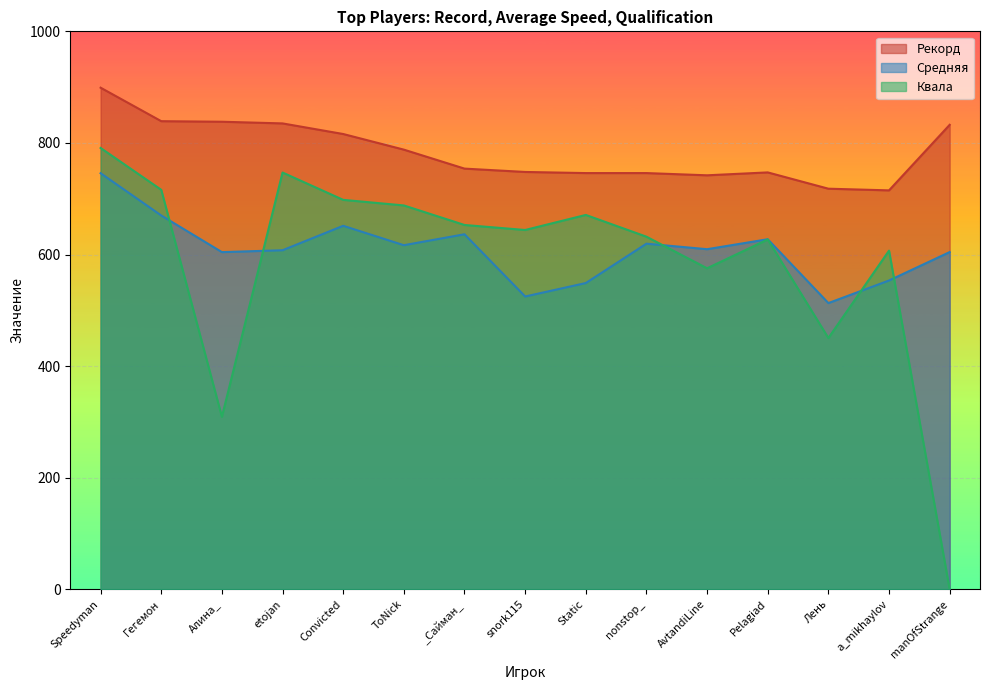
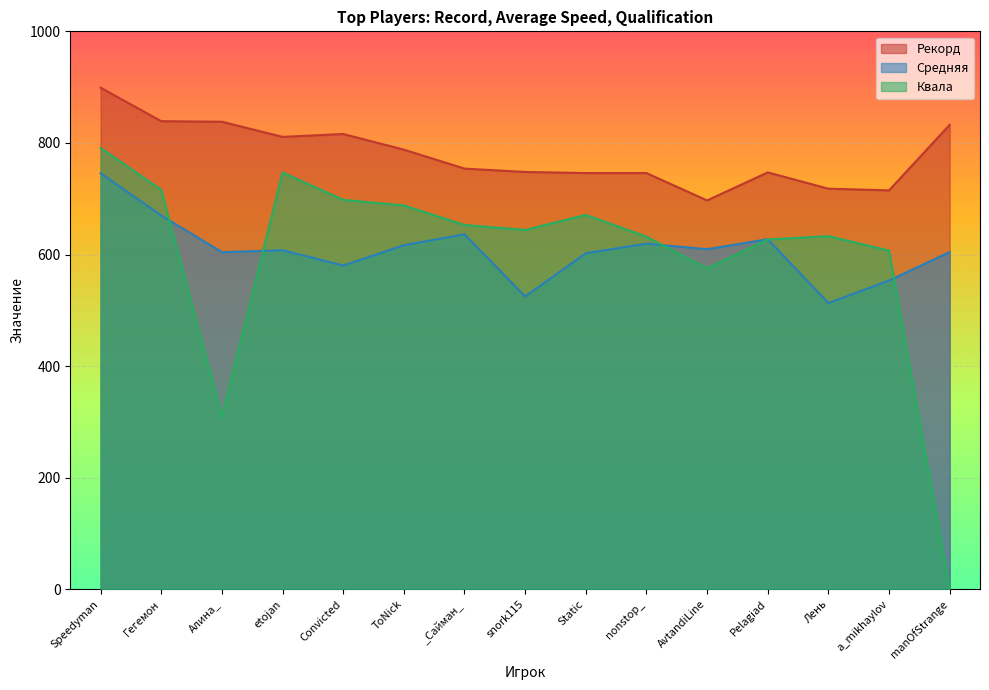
  {
    "Рекорд": {
      "Speedyman": 900,
      "Гегемон": 840,
      "Алина_": 840,
-     "etojan": 840,
+     "etojan": 810,
      "Convicted": 820,
      "ToNick": 790,
      "_Сайман_": 750,
      "snork115": 750,
      "Static": 750,
      "nonstop_": 750,
-     "AvtandiLine": 740,
+     "AvtandiLine": 700,
      "Pelagiad": 750,
      "Лень": 720,
      "a_mikhaylov": 720,
      "manOfStrange": 830
    },
    "Средняя": {
      "Speedyman": 750,
      "Гегемон": 670,
      "Алина_": 600,
      "etojan": 610,
-     "Convicted": 650,
+     "Convicted": 580,
      "ToNick": 620,
      "_Сайман_": 640,
      "snork115": 520,
-     "Static": 550,
+     "Static": 600,
      "nonstop_": 620,
      "AvtandiLine": 610,
      "Лень": 510,
      "a_mikhaylov": 550,
      "manOfStrange": 600
    },
    "Квала": {
      "Speedyman": 790,
      "Гегемон": 720,
      "Алина_": 310,
      "etojan": 750,
      "Convicted": 700,
      "ToNick": 690,
      "_Сайман_": 650,
      "snork115": 640,
      "Static": 670,
      "nonstop_": 630,
      "AvtandiLine": 580,
-     "Лень": 450,
+     "Лень": 630,
      "a_mikhaylov": 610,
      "manOfStrange": 0
    }
  }
